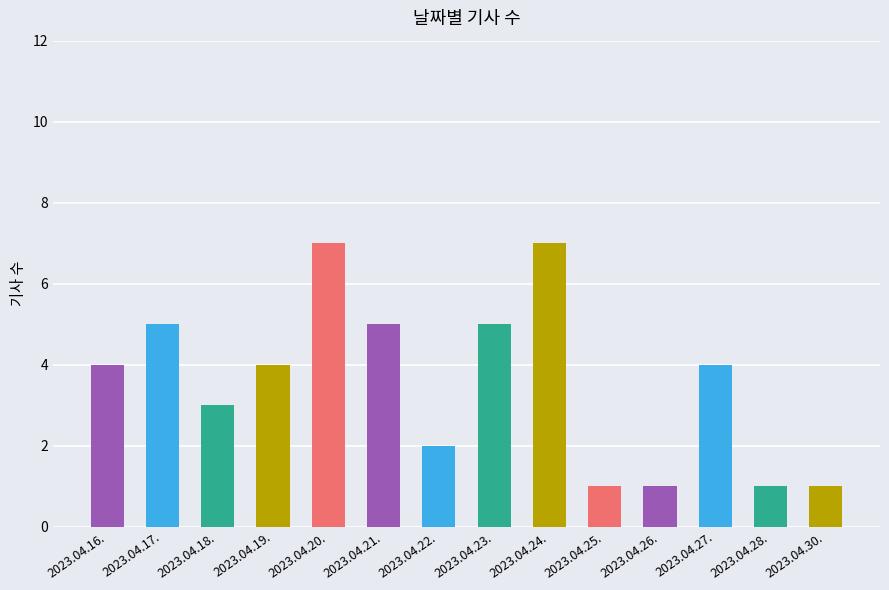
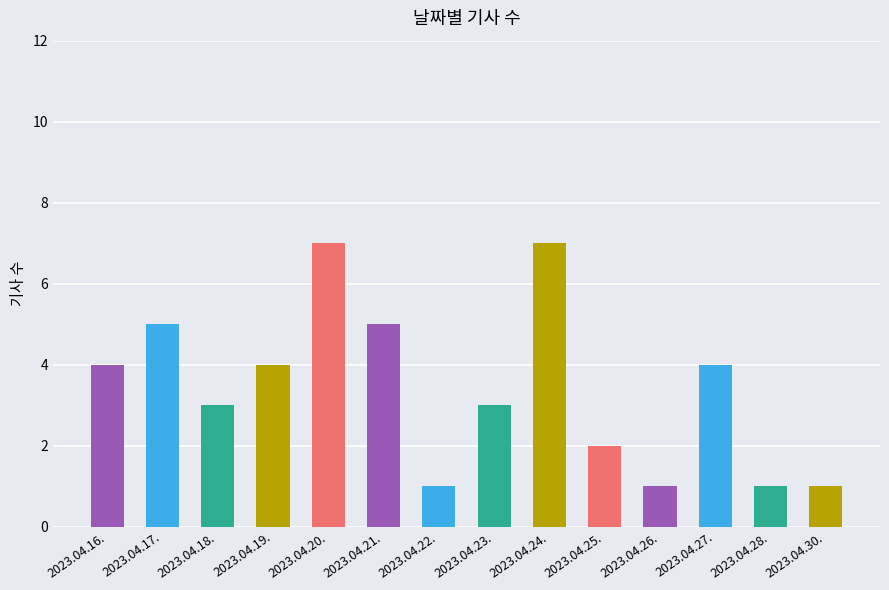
  {
    "2023.04.16.": 4,
    "2023.04.17.": 5,
    "2023.04.18.": 3,
    "2023.04.19.": 4,
    "2023.04.20.": 7,
    "2023.04.21.": 5,
-   "2023.04.22.": 2,
-   "2023.04.23.": 5,
+   "2023.04.22.": 1,
+   "2023.04.23.": 3,
    "2023.04.24.": 7,
-   "2023.04.25.": 1,
+   "2023.04.25.": 2,
    "2023.04.26.": 1,
    "2023.04.27.": 4,
    "2023.04.28.": 1,
    "2023.04.30.": 1
  }
